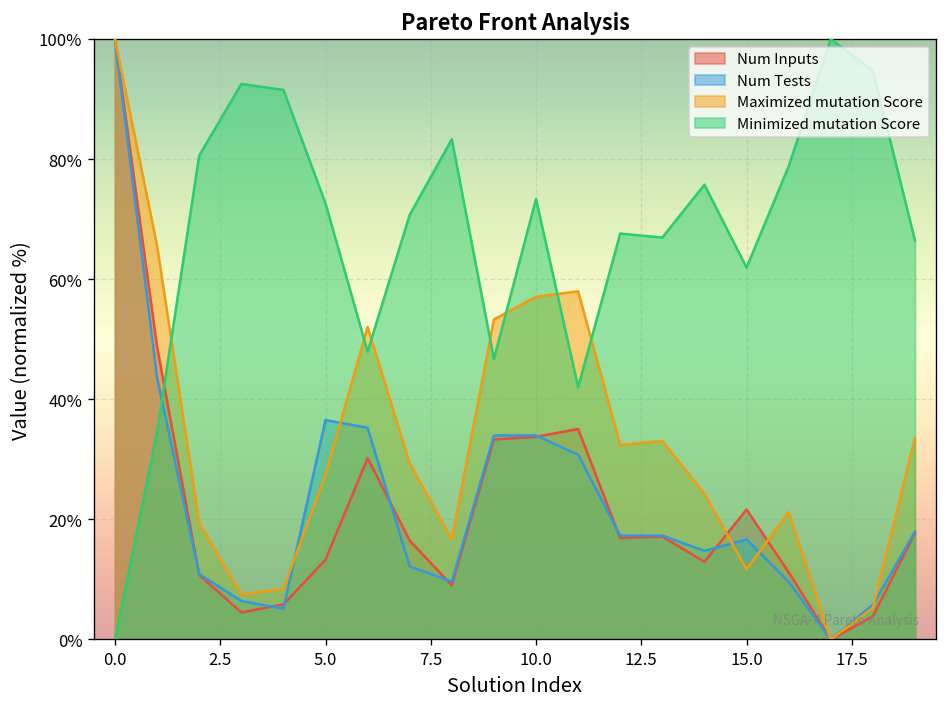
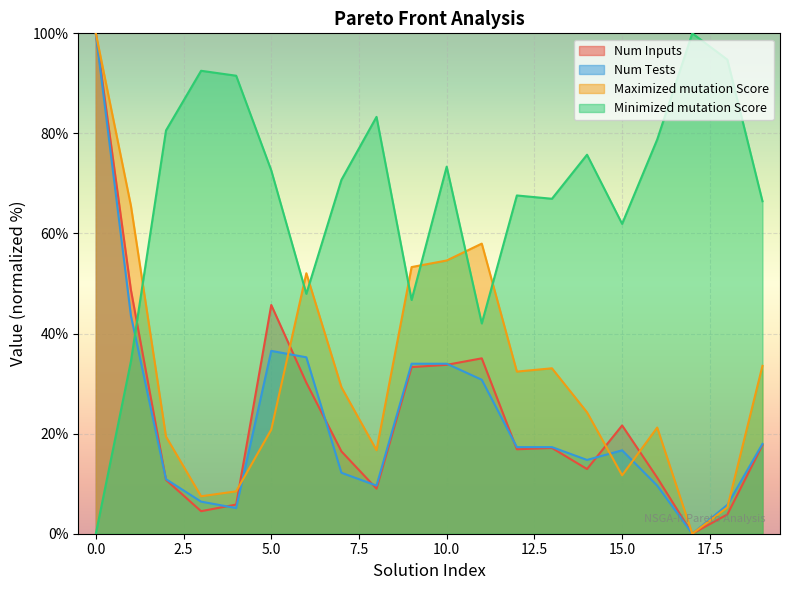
  {
    "Num Inputs": {
-     "5.0": "13%",
+     "5.0": "46%",
      "15.0": "22%"
    },
    "Num Tests": {
      "5.0": "37%",
      "15.0": "17%"
    },
    "Maximized mutation Score": {
-     "5.0": "27%",
-     "10.0": "57%",
+     "5.0": "21%",
+     "10.0": "55%",
      "15.0": "12%"
    },
    "Minimized mutation Score": {
      "0.0": "0%",
      "5.0": "73%",
      "10.0": "73%",
      "15.0": "62%"
    }
  }
